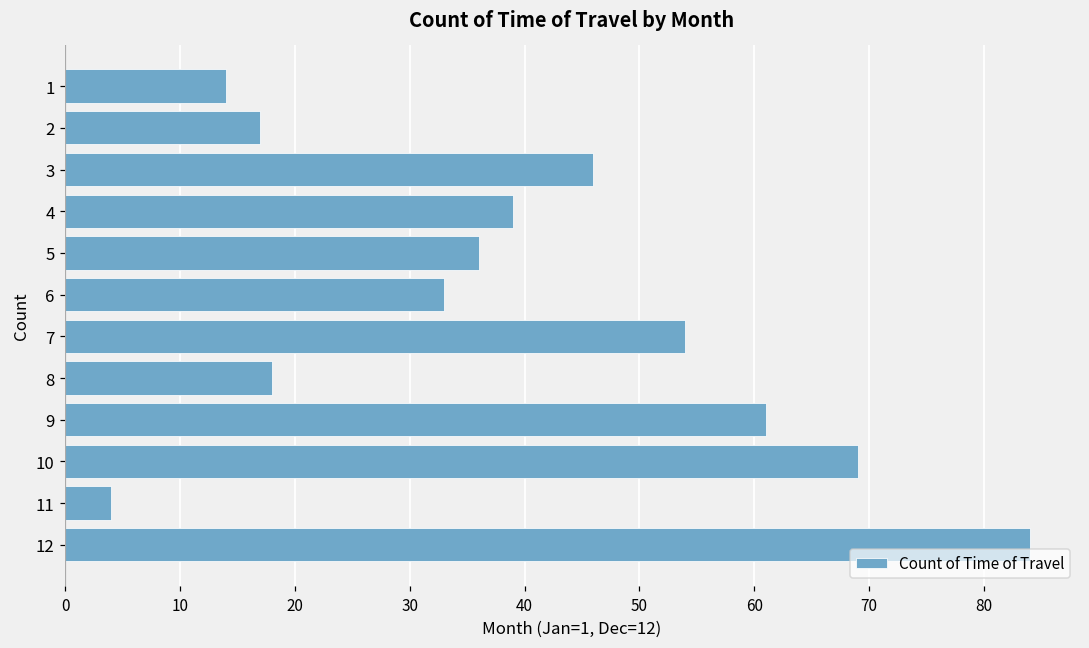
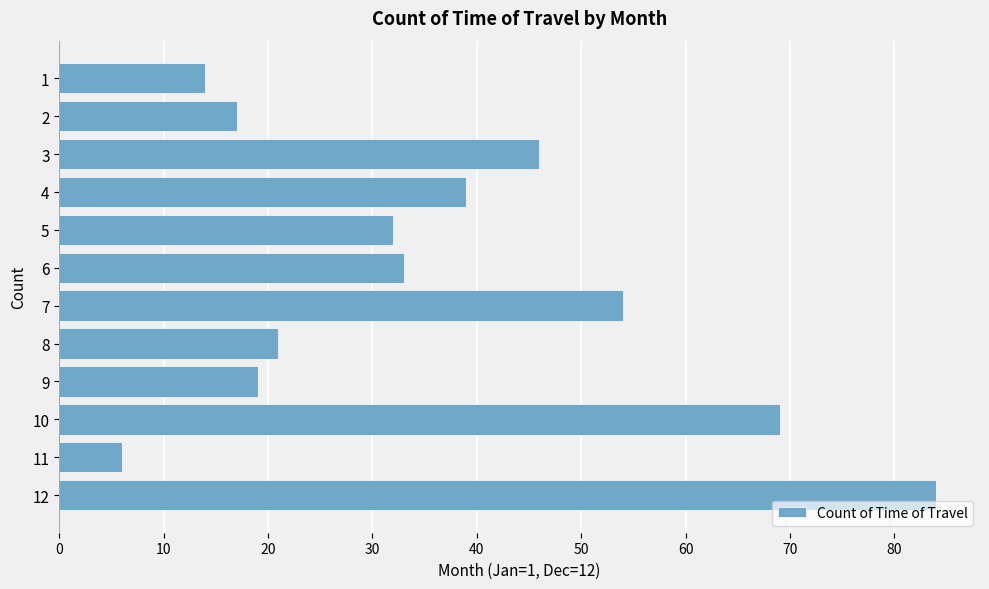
  {
    "1": 14,
    "2": 17,
    "3": 46,
    "4": 39,
-   "5": 36,
+   "5": 32,
    "6": 33,
    "7": 54,
-   "8": 18,
-   "9": 61,
+   "8": 21,
+   "9": 19,
    "10": 69,
-   "11": 4,
+   "11": 6,
    "12": 84
  }
